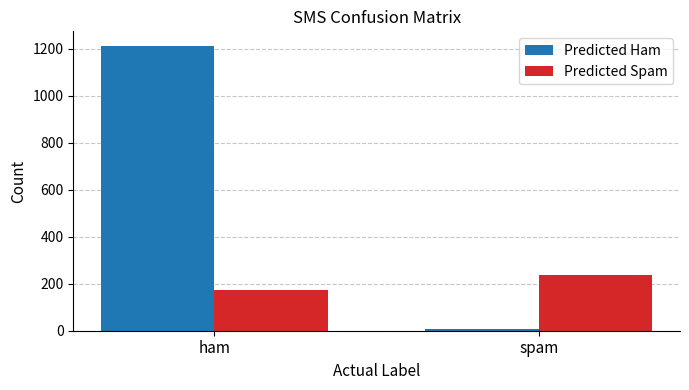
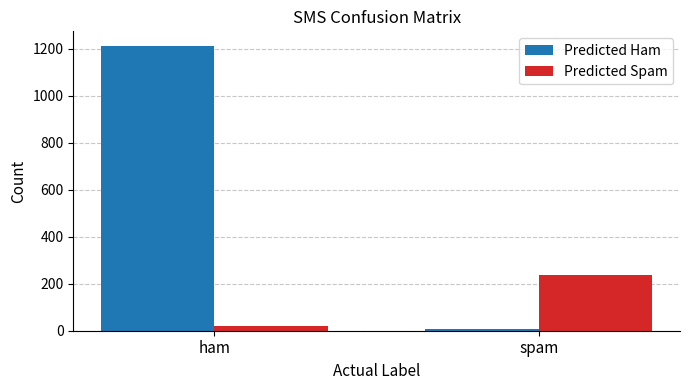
  {
    "Predicted Ham": {
      "ham": 1210
    },
    "Predicted Spam": {
-     "ham": 170,
+     "ham": 20,
      "spam": 240
    }
  }
